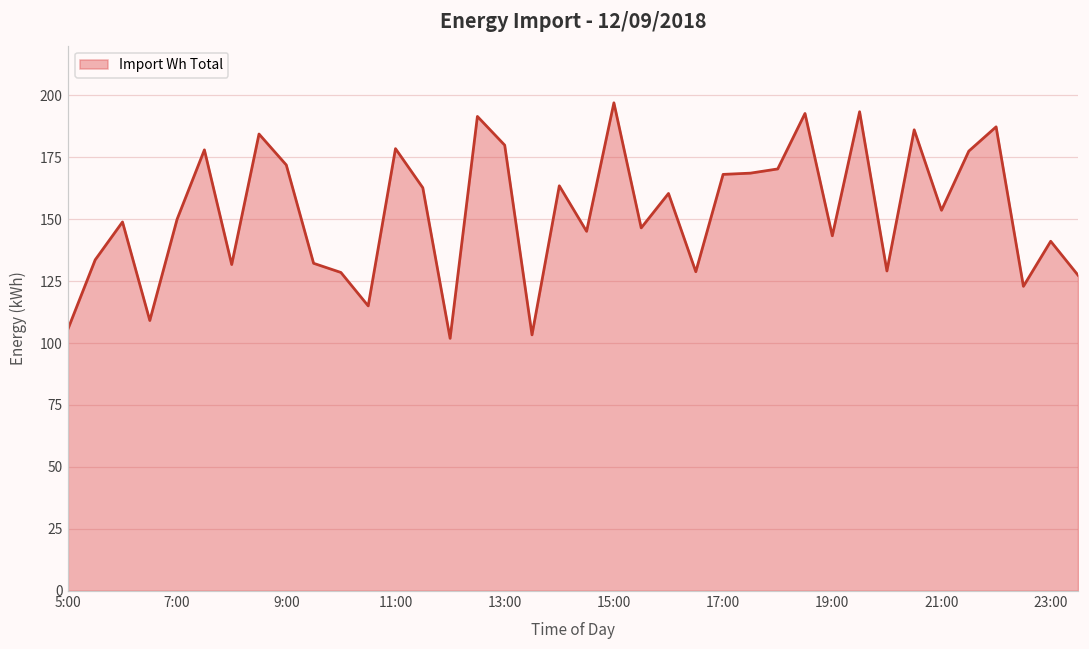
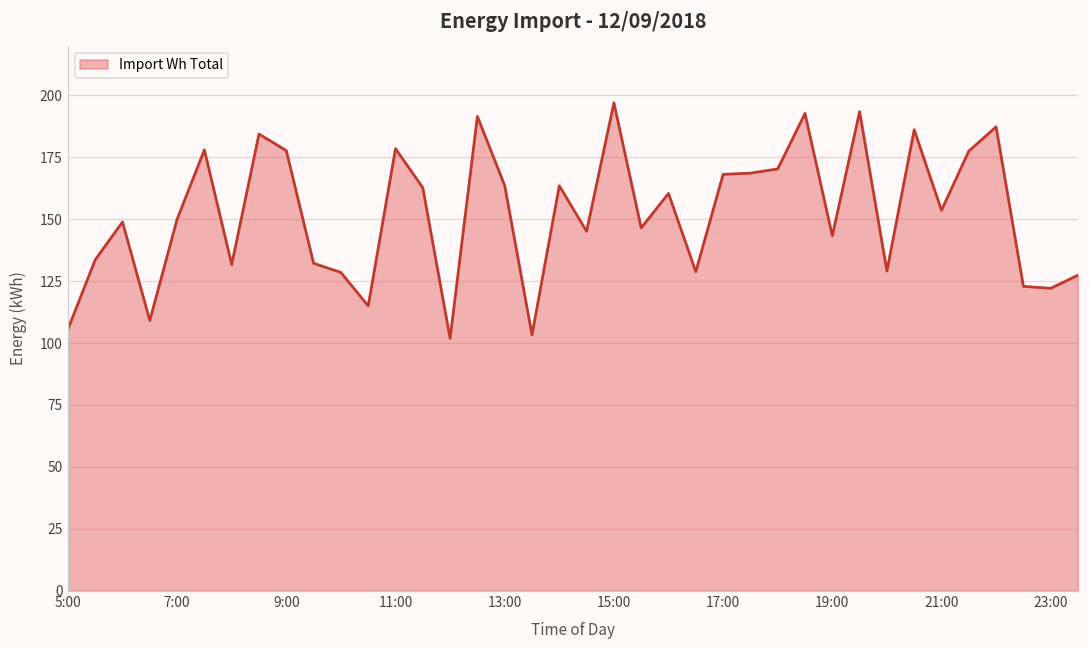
  {
    "5:00": 106,
    "7:00": 150,
-   "9:00": 172,
+   "9:00": 178,
    "11:00": 179,
-   "13:00": 180,
+   "13:00": 164,
    "15:00": 197,
    "17:00": 168,
    "19:00": 143,
    "21:00": 154,
-   "23:00": 141
+   "23:00": 122
  }
